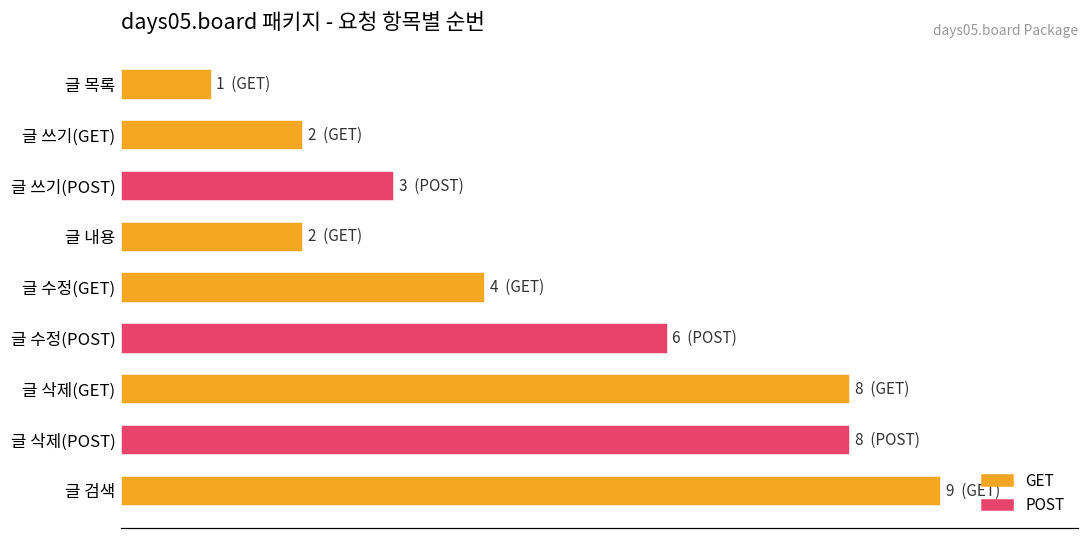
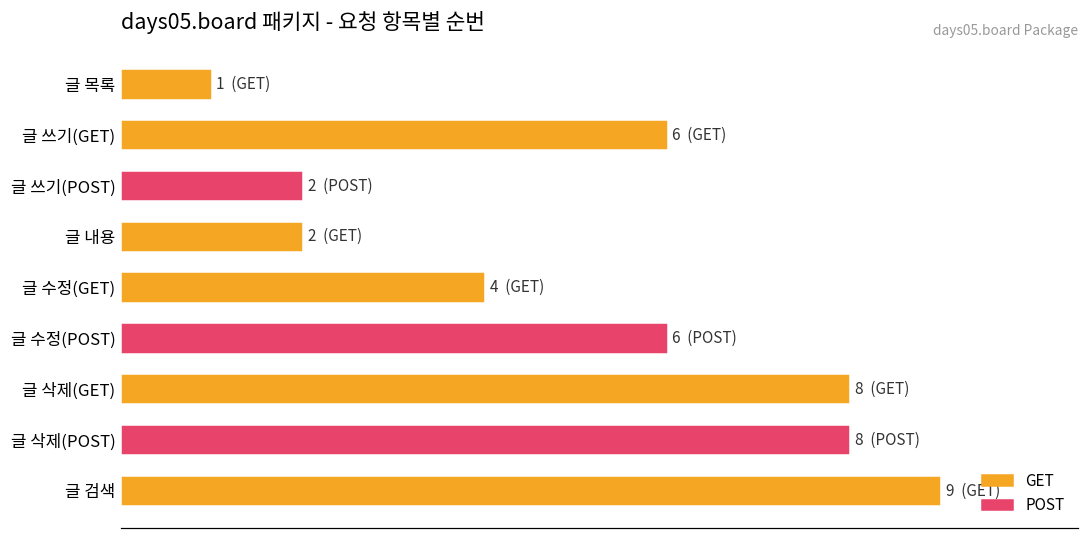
  {
    "글 목록": 1,
-   "글 쓰기(GET)": 2,
-   "글 쓰기(POST)": 3,
+   "글 쓰기(GET)": 6,
+   "글 쓰기(POST)": 2,
    "글 내용": 2,
    "글 수정(GET)": 4,
    "글 수정(POST)": 6,
    "글 삭제(GET)": 8,
    "글 삭제(POST)": 8,
    "글 검색": 9
  }
